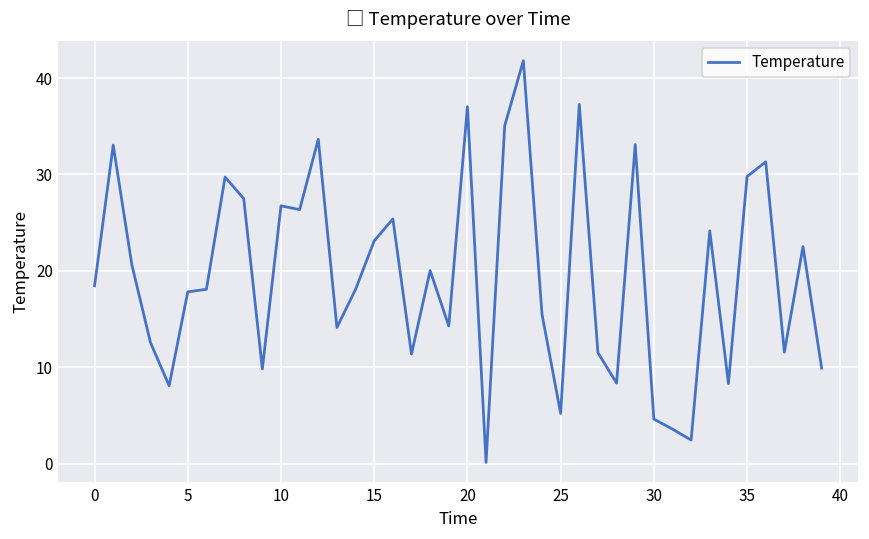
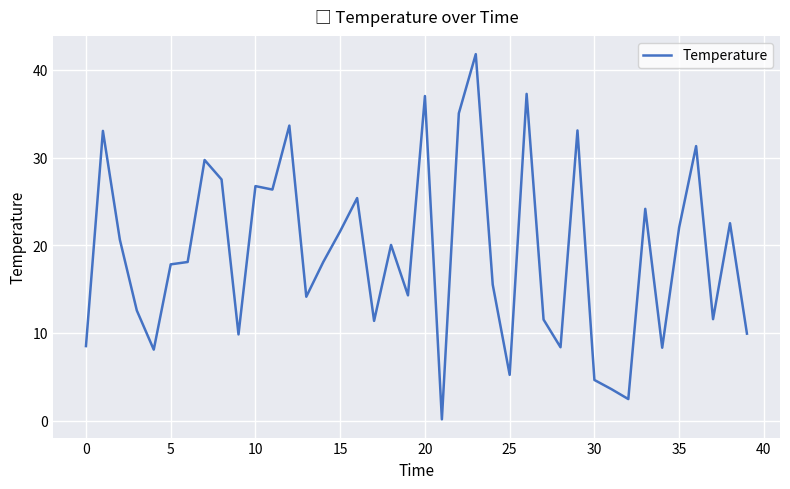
  {
-   "0": 18,
+   "0": 8,
    "5": 18,
    "10": 27,
-   "15": 23,
+   "15": 22,
    "20": 37,
    "25": 5,
    "30": 5,
-   "35": 30
+   "35": 22
  }
